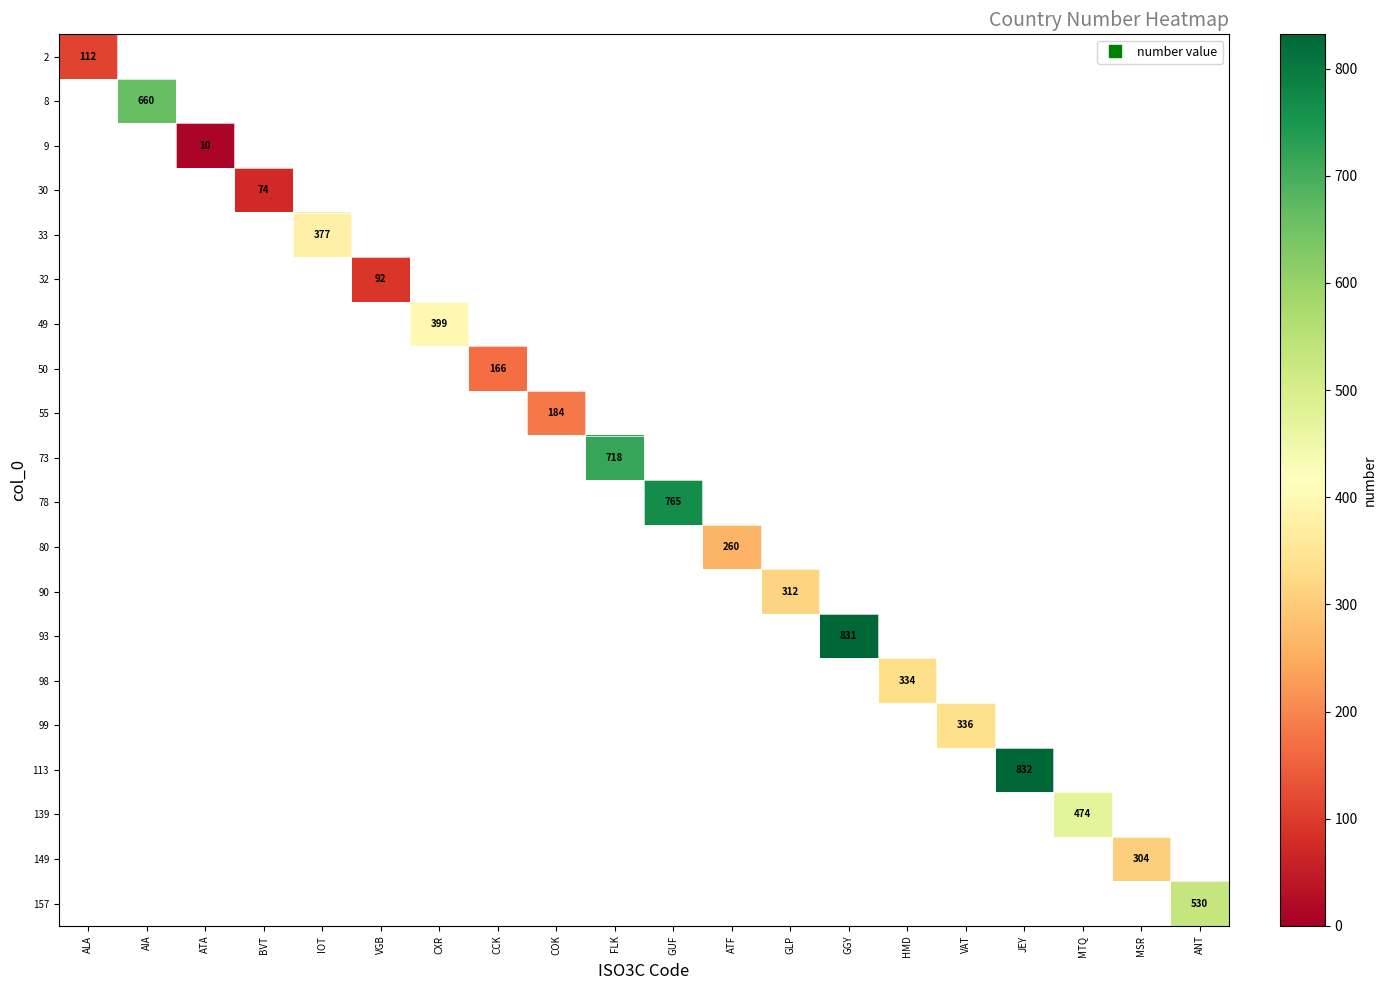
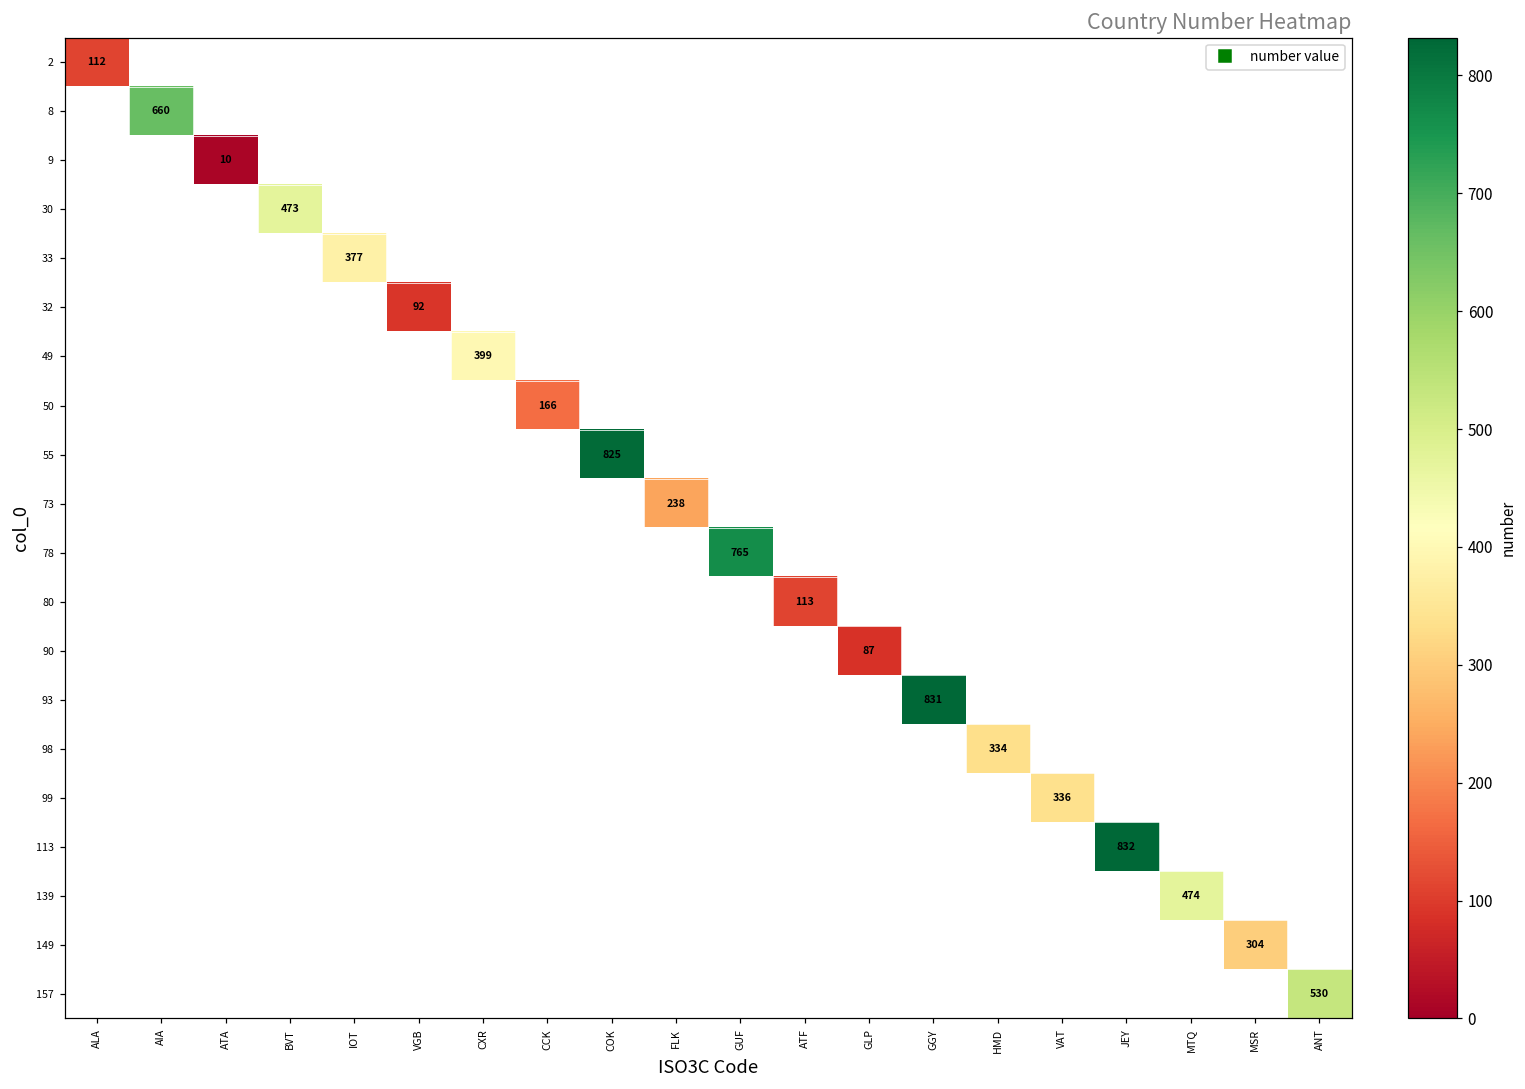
  {
    "2": {
      "ALA": 112
    },
    "8": {
      "AIA": 660
    },
    "9": {
      "ATA": 10
    },
    "30": {
-     "BVT": 74
+     "BVT": 473
    },
    "33": {
      "IOT": 377
    },
    "32": {
      "VGB": 92
    },
    "49": {
      "CXR": 399
    },
    "50": {
      "CCK": 166
    },
    "55": {
-     "COK": 184
+     "COK": 825
    },
    "73": {
-     "FLK": 718
+     "FLK": 238
    },
    "78": {
      "GUF": 765
    },
    "80": {
-     "ATF": 260
+     "ATF": 113
    },
    "90": {
-     "GLP": 312
+     "GLP": 87
    },
    "93": {
      "GGY": 831
    },
    "98": {
      "HMD": 334
    },
    "99": {
      "VAT": 336
    },
    "113": {
      "JEY": 832
    },
    "139": {
      "MTQ": 474
    },
    "149": {
      "MSR": 304
    },
    "157": {
      "ANT": 530
    }
  }
